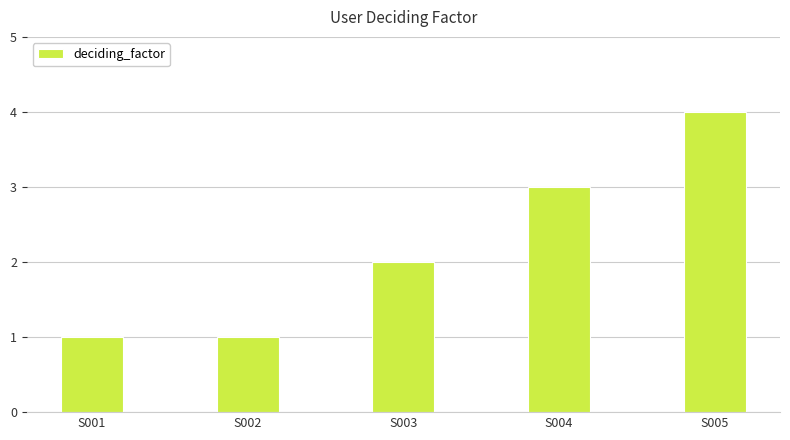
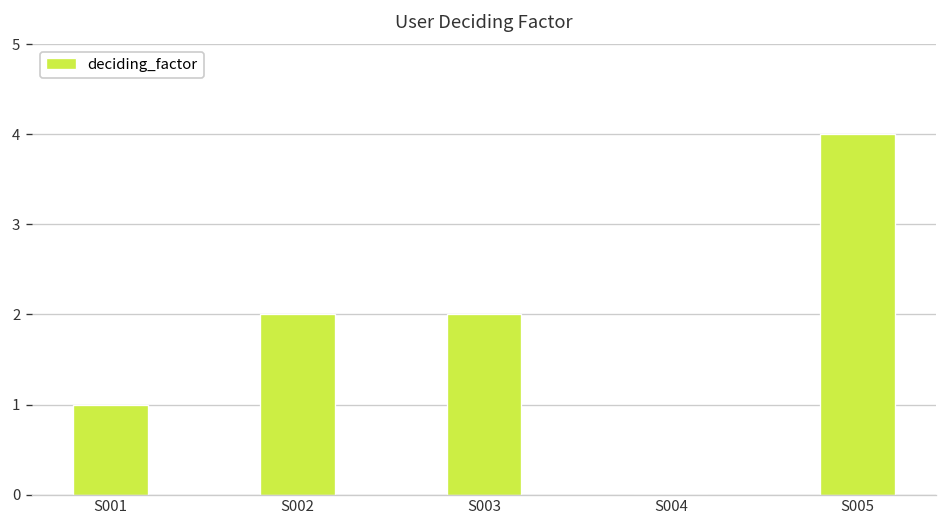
  {
    "S001": 1,
-   "S002": 1,
+   "S002": 2,
    "S003": 2,
-   "S004": 3,
+   "S004": 0,
    "S005": 4
  }
